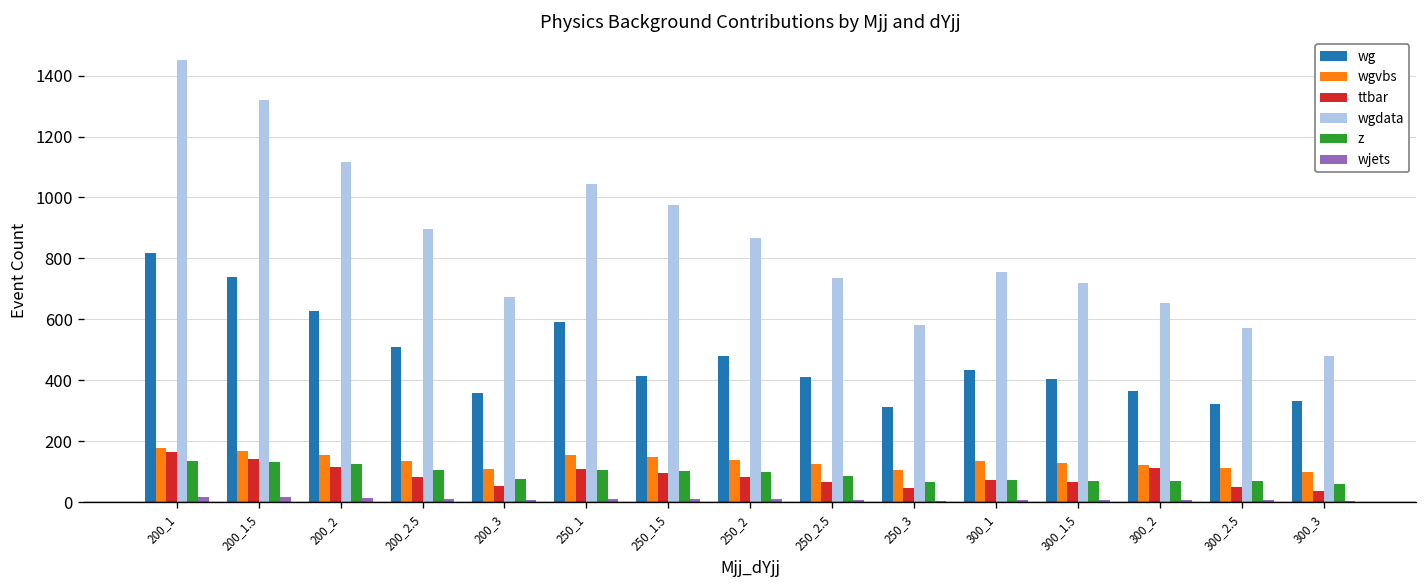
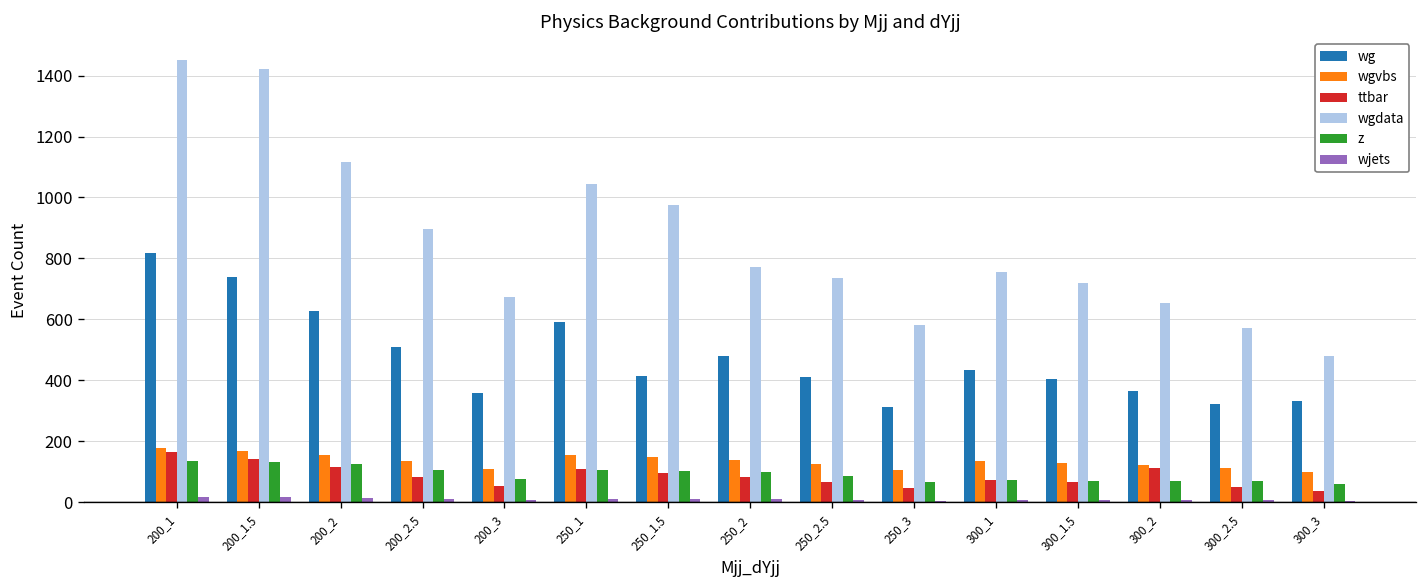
  {
    "wg": {
      "200_1": 820,
      "200_1.5": 740,
      "200_2": 630,
      "200_2.5": 510,
      "200_3": 360,
      "250_1": 590,
      "250_1.5": 410,
      "250_2": 480,
      "250_2.5": 410,
      "250_3": 310,
      "300_1": 440,
      "300_1.5": 400,
      "300_2": 360,
      "300_2.5": 320,
      "300_3": 330
    },
    "wgvbs": {
      "200_1": 180,
      "200_1.5": 170,
      "200_2": 160,
      "200_2.5": 140,
      "200_3": 110,
      "250_1": 150,
      "250_1.5": 150,
      "250_2": 140,
      "250_2.5": 130,
      "250_3": 110,
      "300_1": 130,
      "300_1.5": 130,
      "300_2": 120,
      "300_2.5": 110,
      "300_3": 100
    },
    "ttbar": {
      "200_1": 170,
      "200_1.5": 140,
      "200_2": 110,
      "200_2.5": 80,
      "200_3": 50,
      "250_1": 110,
      "250_1.5": 100,
      "250_2": 80,
      "250_2.5": 70,
      "250_3": 50,
      "300_1": 70,
      "300_1.5": 70,
      "300_2": 110,
      "300_2.5": 50,
      "300_3": 40
    },
    "wgdata": {
      "200_1": 1450,
-     "200_1.5": 1320,
+     "200_1.5": 1420,
      "200_2": 1120,
      "200_2.5": 900,
      "200_3": 670,
      "250_1": 1040,
      "250_1.5": 970,
-     "250_2": 870,
+     "250_2": 770,
      "250_2.5": 740,
      "250_3": 580,
      "300_1": 760,
      "300_1.5": 720,
      "300_2": 650,
      "300_2.5": 570,
      "300_3": 480
    },
    "z": {
      "200_1": 130,
      "200_1.5": 130,
      "200_2": 130,
      "200_2.5": 110,
      "200_3": 80,
      "250_1": 110,
      "250_1.5": 100,
      "250_2": 100,
      "250_2.5": 90,
      "250_3": 70,
      "300_1": 70,
      "300_1.5": 70,
      "300_2": 70,
      "300_2.5": 70,
      "300_3": 60
    },
    "wjets": {
      "200_1": 20,
      "200_1.5": 20,
      "200_2": 20,
      "200_2.5": 10
    }
  }
